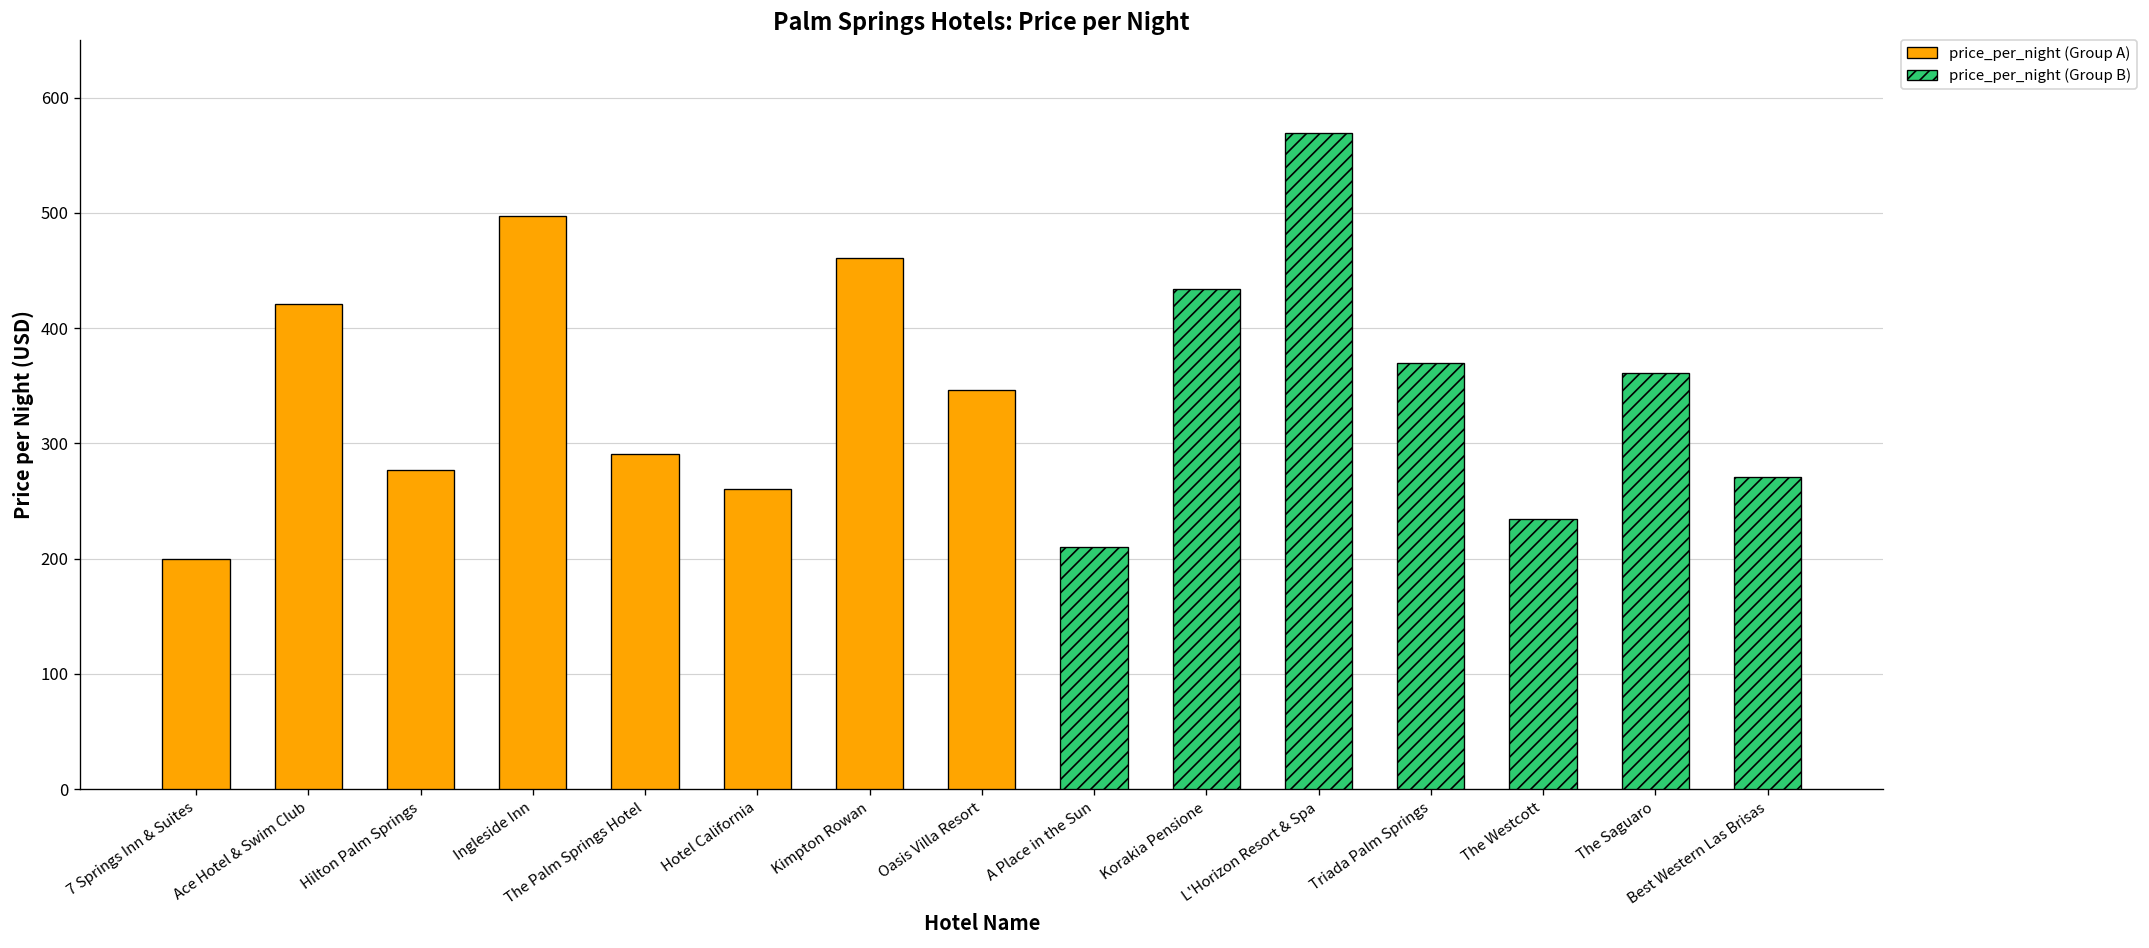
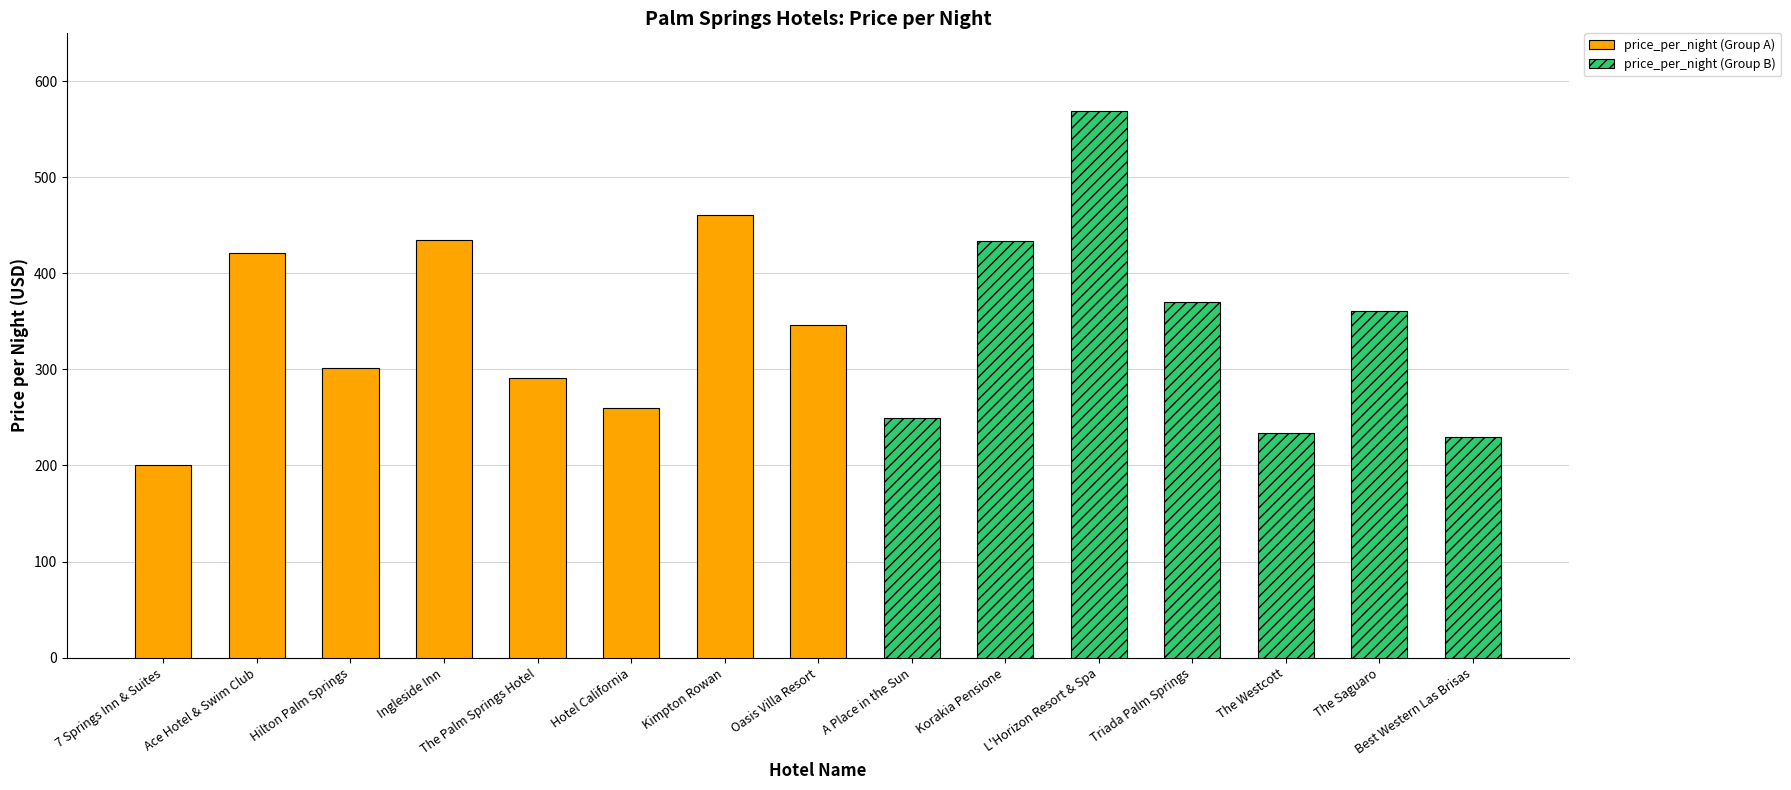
  {
    "price_per_night (Group A)": {
      "7 Springs Inn & Suites": 200,
      "Ace Hotel & Swim Club": 420,
-     "Hilton Palm Springs": 280,
-     "Ingleside Inn": 500,
+     "Hilton Palm Springs": 300,
+     "Ingleside Inn": 440,
      "The Palm Springs Hotel": 290,
      "Hotel California": 260,
      "Kimpton Rowan": 460,
      "Oasis Villa Resort": 350
    },
    "price_per_night (Group B)": {
-     "A Place in the Sun": 210,
+     "A Place in the Sun": 250,
      "Korakia Pensione": 430,
      "L'Horizon Resort & Spa": 570,
      "Triada Palm Springs": 370,
      "The Westcott": 230,
      "The Saguaro": 360,
-     "Best Western Las Brisas": 270
+     "Best Western Las Brisas": 230
    }
  }
